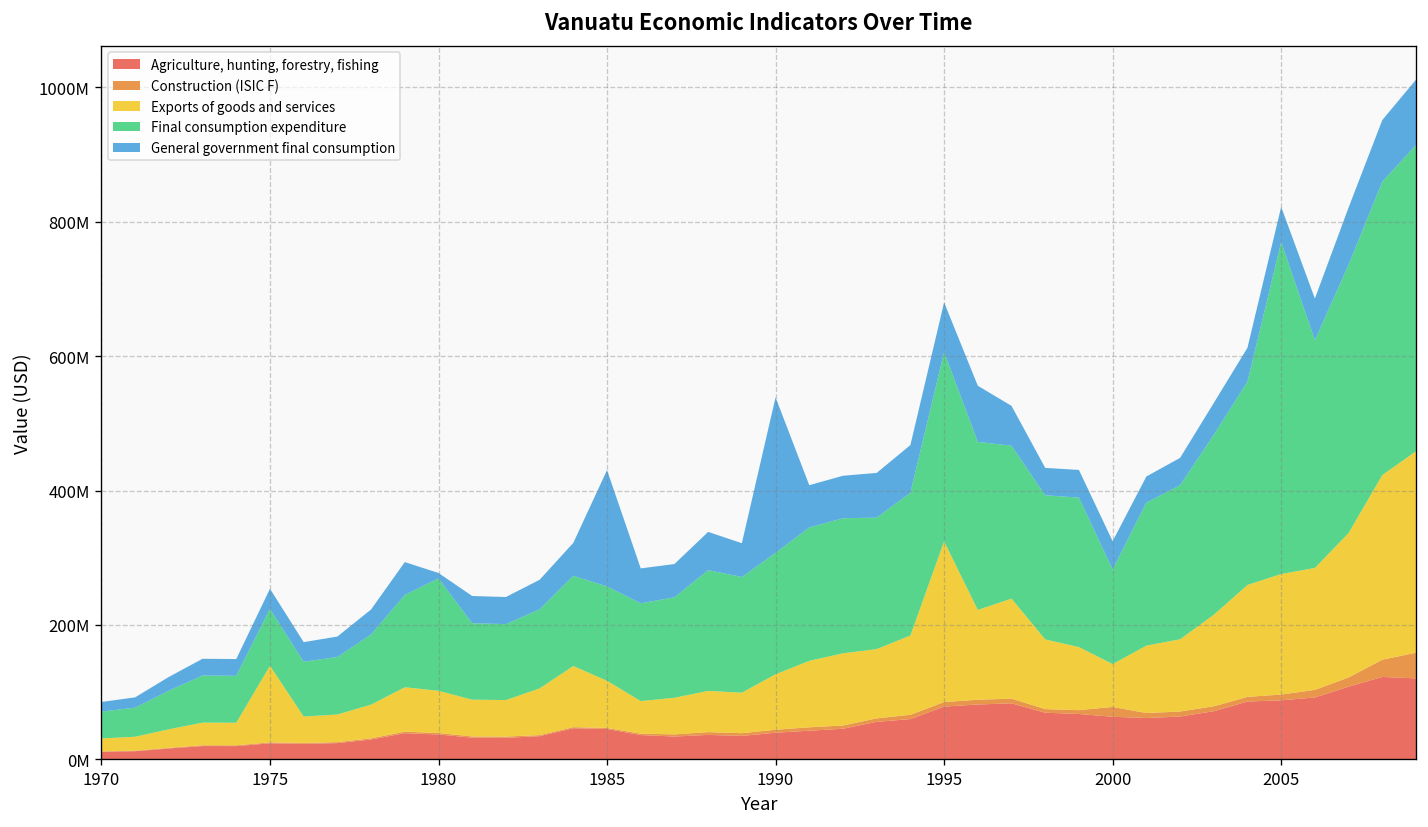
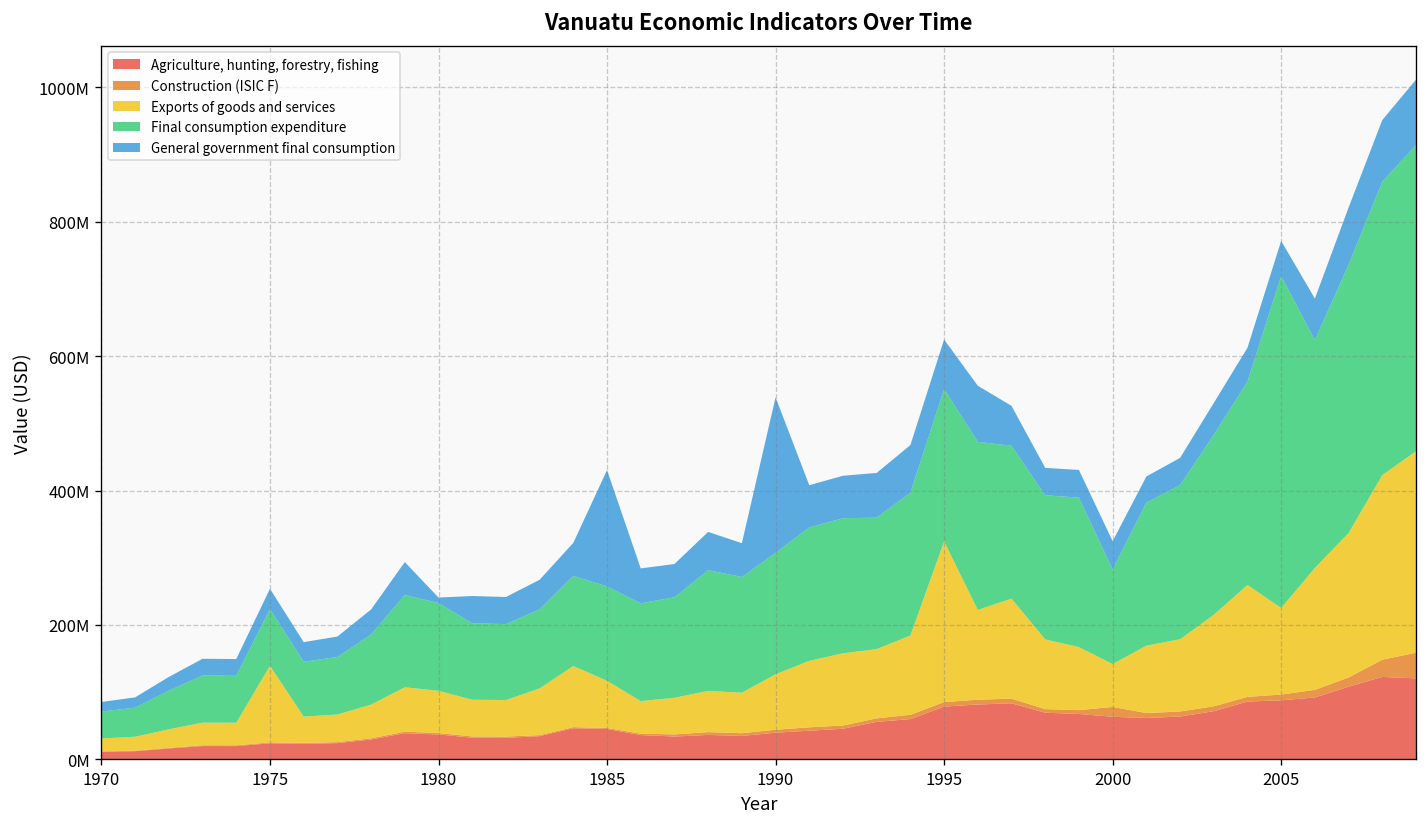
  {
    "Exports of goods and services": {
      "1970": 20000000,
      "1975": 110000000,
      "1980": 60000000,
      "1985": 70000000,
      "1990": 80000000,
      "1995": 240000000,
      "2000": 60000000,
-     "2005": 180000000
+     "2005": 130000000
    },
    "Final consumption expenditure": {
      "1970": 40000000,
      "1975": 80000000,
-     "1980": 170000000,
+     "1980": 130000000,
      "1985": 140000000,
      "1990": 180000000,
-     "1995": 280000000,
+     "1995": 230000000,
      "2000": 140000000,
      "2005": 490000000
    },
    "General government final consumption": {
      "1970": 10000000,
      "1975": 30000000,
      "1980": 10000000,
      "1985": 170000000,
      "1990": 230000000,
      "1995": 70000000,
      "2000": 40000000,
      "2005": 50000000
    }
  }
